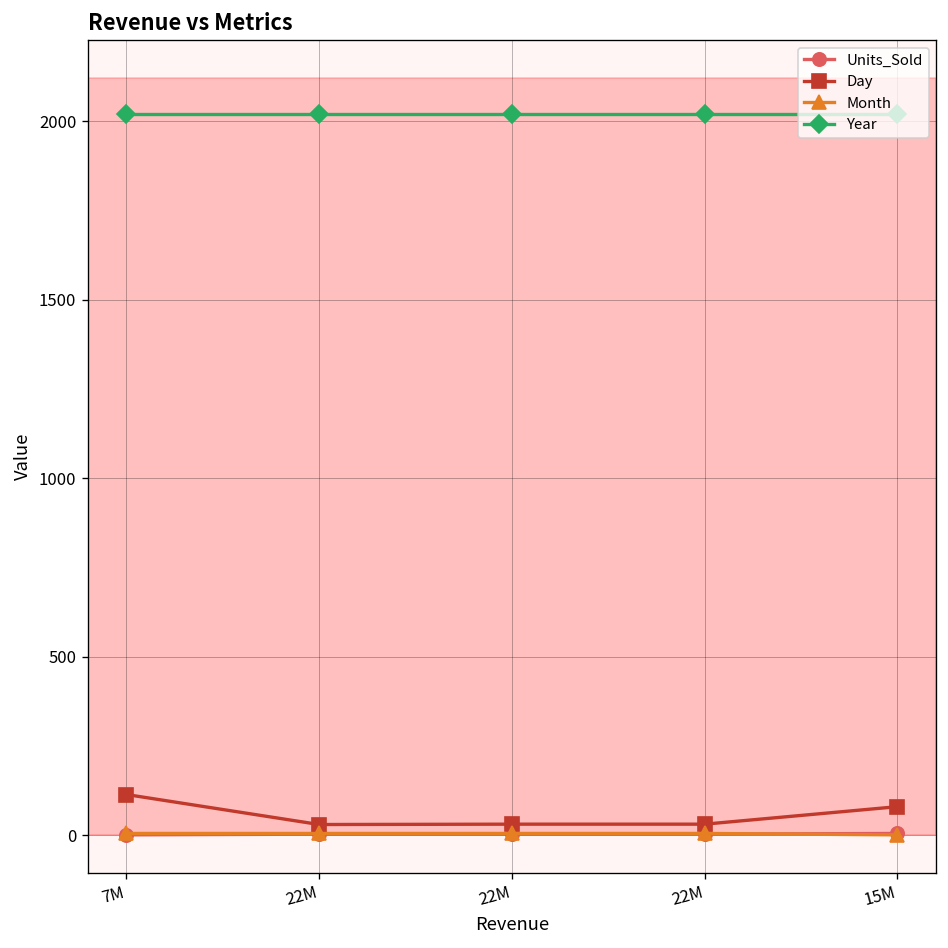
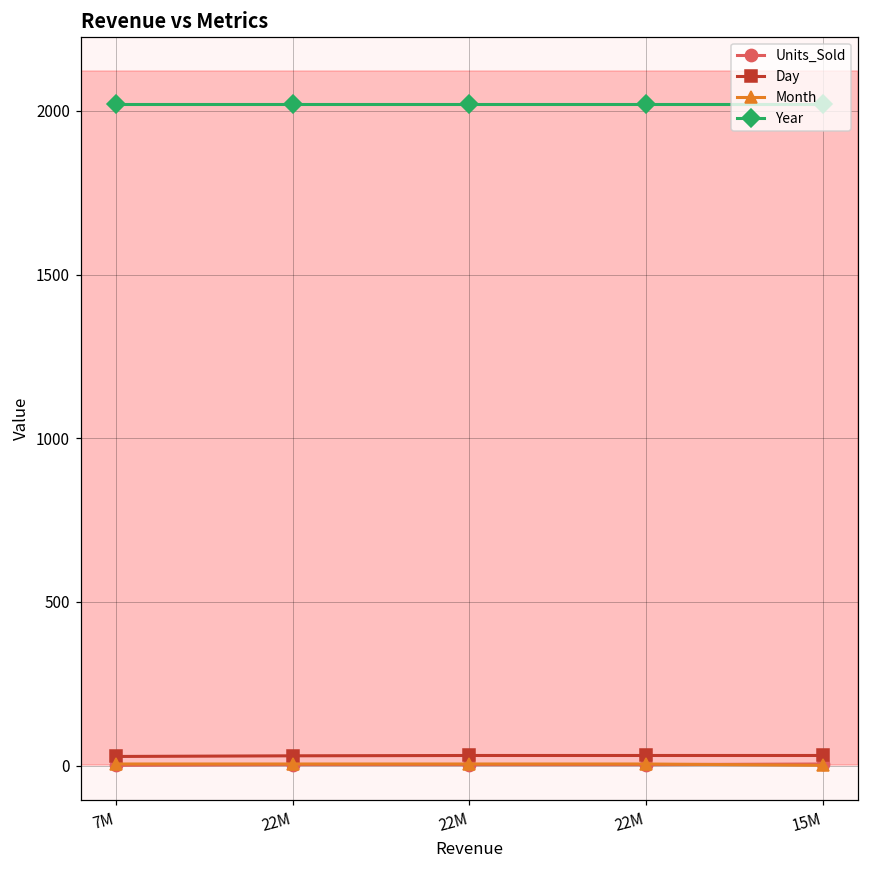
  {
    "Day": {
-     "7M": 110,
-     "15M": 80
+     "7M": 30,
+     "15M": 30
    },
    "Year": {
      "7M": 2020
    }
  }
